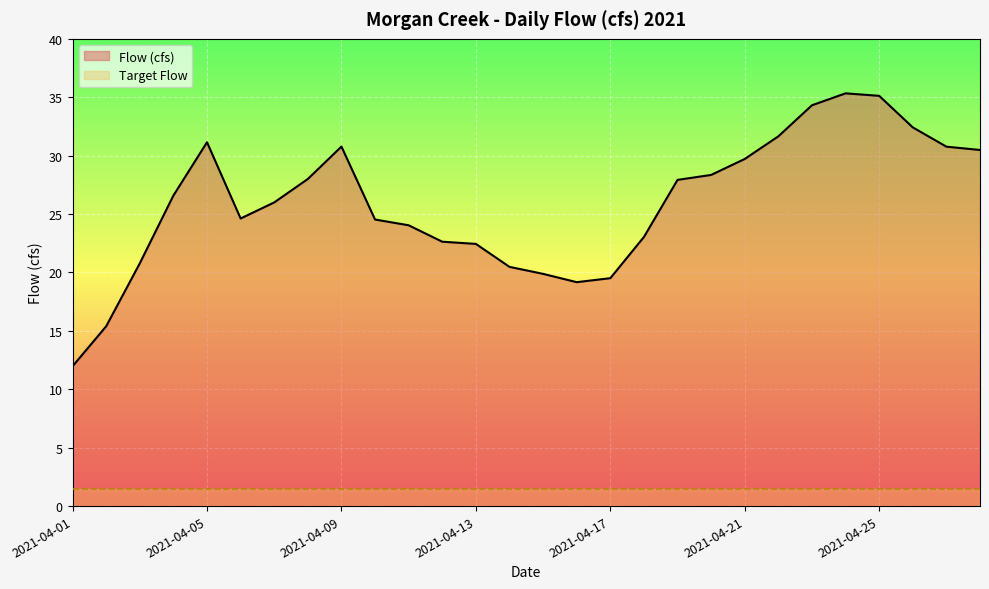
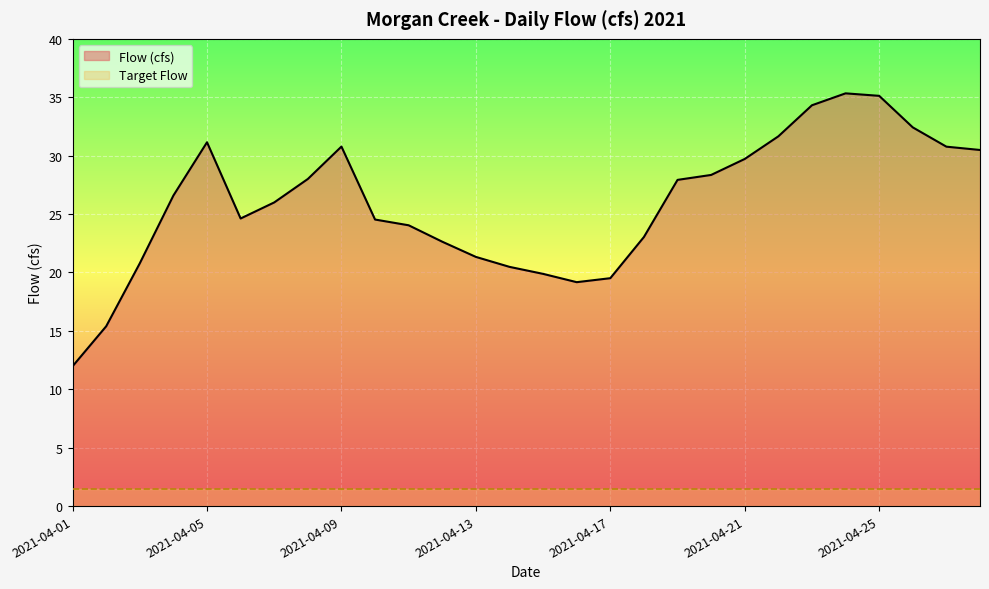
  {
    "Flow (cfs)": {
      "2021-04-01": 12.0,
      "2021-04-05": 31.1,
      "2021-04-09": 30.8,
-     "2021-04-13": 22.4,
+     "2021-04-13": 21.3,
      "2021-04-17": 19.5,
      "2021-04-21": 29.7,
      "2021-04-25": 35.1
    },
    "Target Flow": {
      "2021-04-01": 1.5,
      "2021-04-05": 1.5,
      "2021-04-09": 1.5,
      "2021-04-13": 1.5,
      "2021-04-17": 1.5,
      "2021-04-21": 1.5,
      "2021-04-25": 1.5
    }
  }
